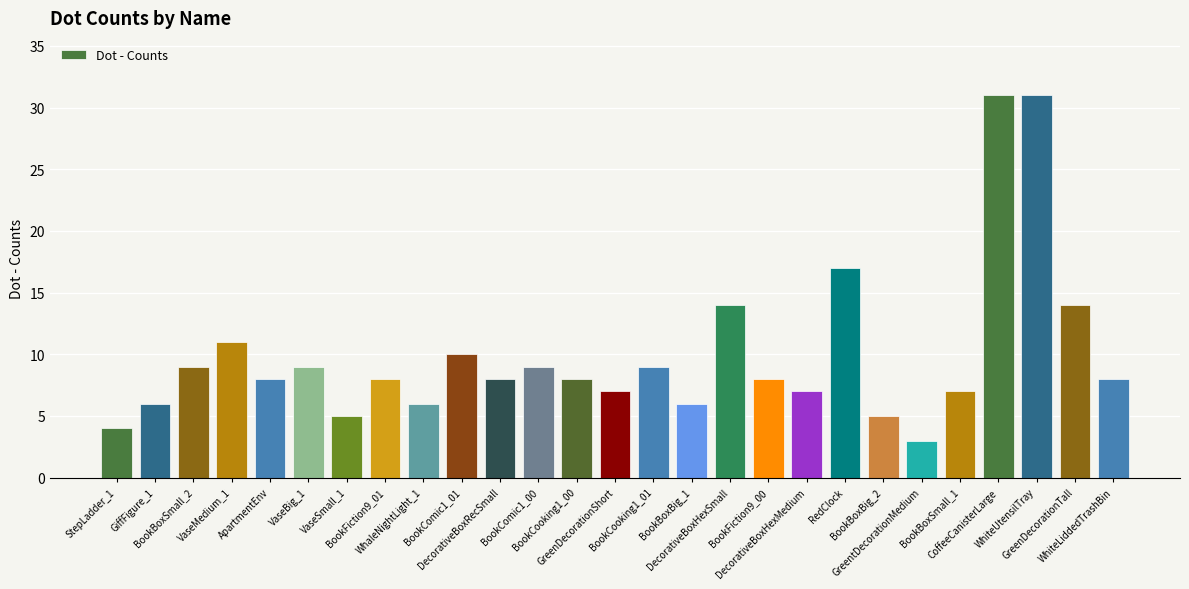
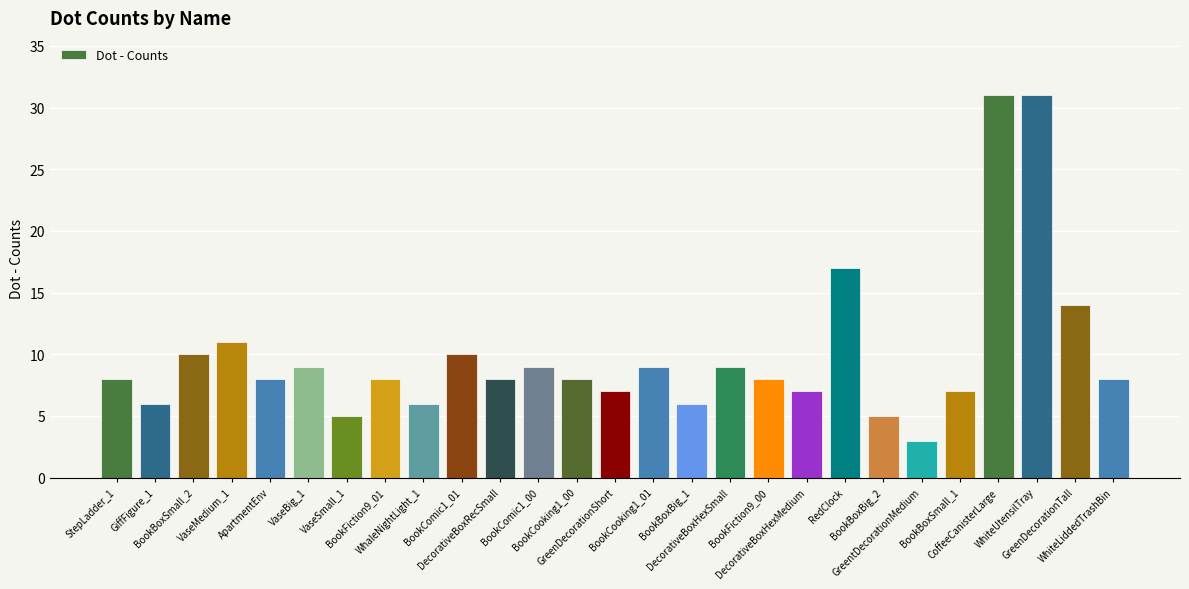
  {
-   "StepLadder_1": 4,
+   "StepLadder_1": 8,
    "GiffFigure_1": 6,
-   "BookBoxSmall_2": 9,
+   "BookBoxSmall_2": 10,
    "VaseMedium_1": 11,
    "ApartmentEnv": 8,
    "VaseBig_1": 9,
    "VaseSmall_1": 5,
    "BookFiction9_01": 8,
    "WhaleNightLight_1": 6,
    "BookComic1_01": 10,
    "DecorativeBoxRecSmall": 8,
    "BookComic1_00": 9,
    "BookCooking1_00": 8,
    "GreenDecorationShort": 7,
    "BookCooking1_01": 9,
    "BookBoxBig_1": 6,
-   "DecorativeBoxHexSmall": 14,
+   "DecorativeBoxHexSmall": 9,
    "BookFiction9_00": 8,
    "DecorativeBoxHexMedium": 7,
    "RedClock": 17,
    "BookBoxBig_2": 5,
    "GreentDecorationMedium": 3,
    "BookBoxSmall_1": 7,
    "CoffeeCanisterLarge": 31,
    "WhiteUtensilTray": 31,
    "GreenDecorationTall": 14,
    "WhiteLiddedTrashBin": 8
  }
